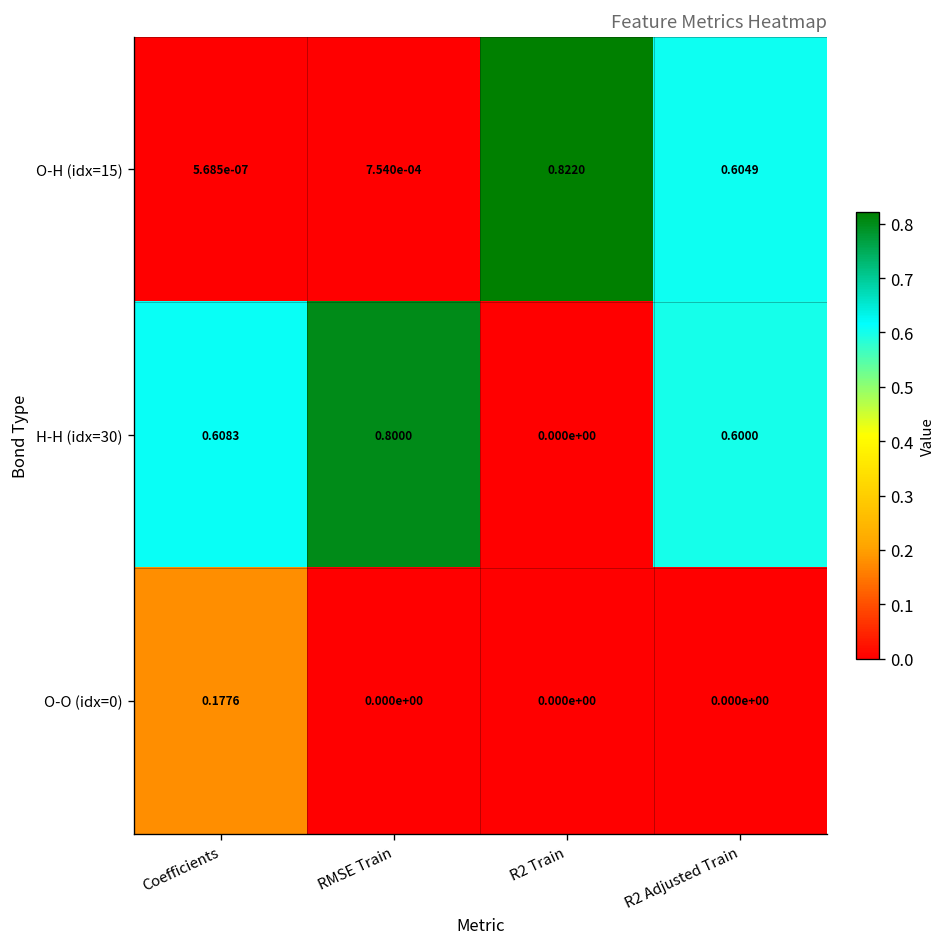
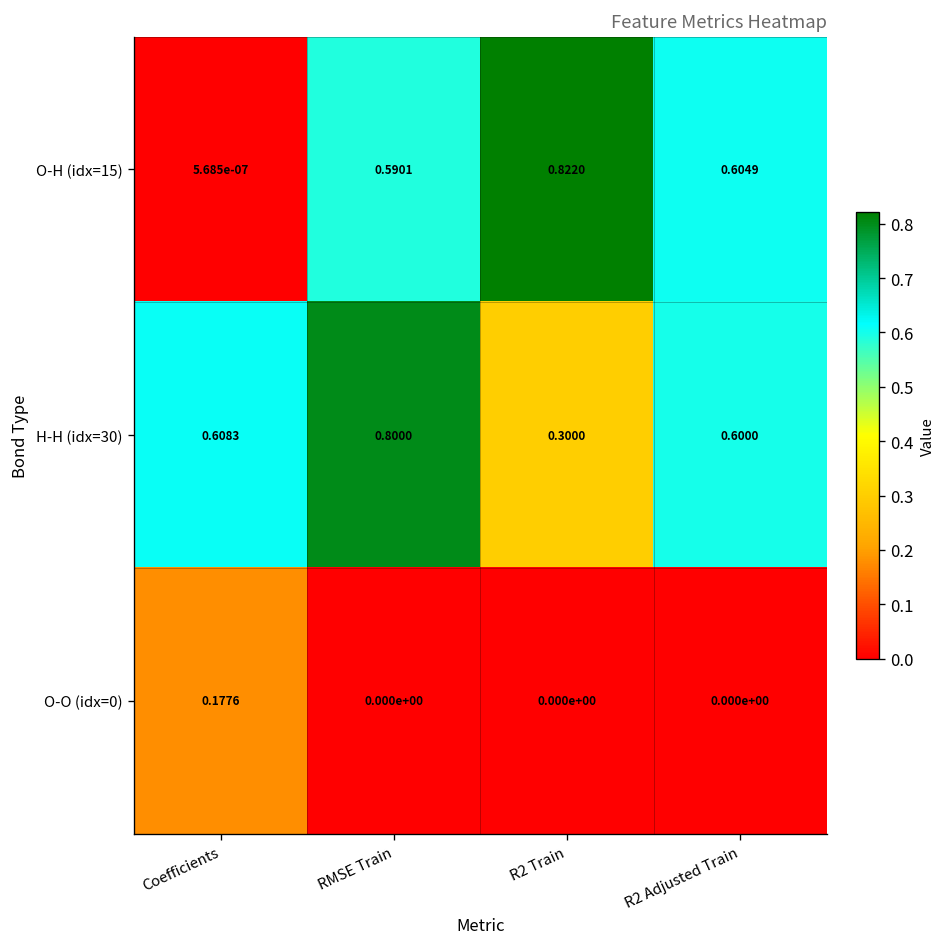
  {
    "O-H (idx=15)": {
      "Coefficients": "5.685e-07",
-     "RMSE Train": "7.540e-04",
+     "RMSE Train": "0.5901",
      "R2 Train": "0.8220",
      "R2 Adjusted Train": "0.6049"
    },
    "H-H (idx=30)": {
      "Coefficients": "0.6083",
      "RMSE Train": "0.8000",
-     "R2 Train": "0.000e+00",
+     "R2 Train": "0.3000",
      "R2 Adjusted Train": "0.6000"
    },
    "O-O (idx=0)": {
      "Coefficients": "0.1776",
      "RMSE Train": "0.000e+00",
      "R2 Train": "0.000e+00",
      "R2 Adjusted Train": "0.000e+00"
    }
  }
